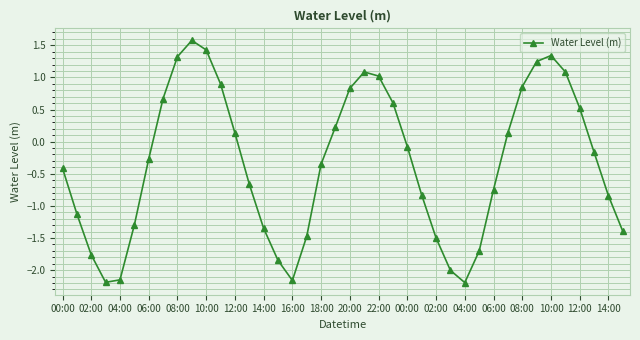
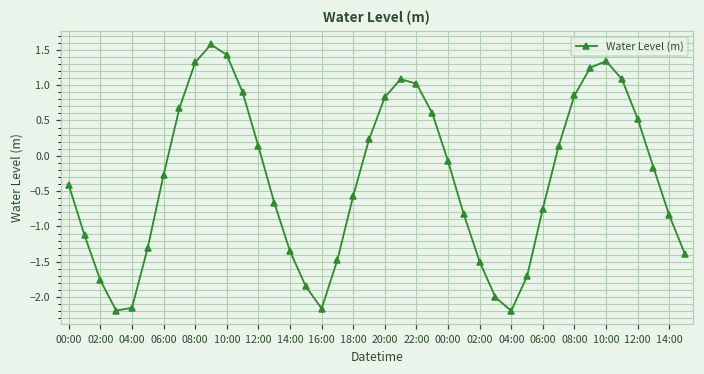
  {
    "16:00": -2.2,
-   "18:00": -0.3,
+   "18:00": -0.6,
    "20:00": 0.8,
    "22:00": 1.0
  }
